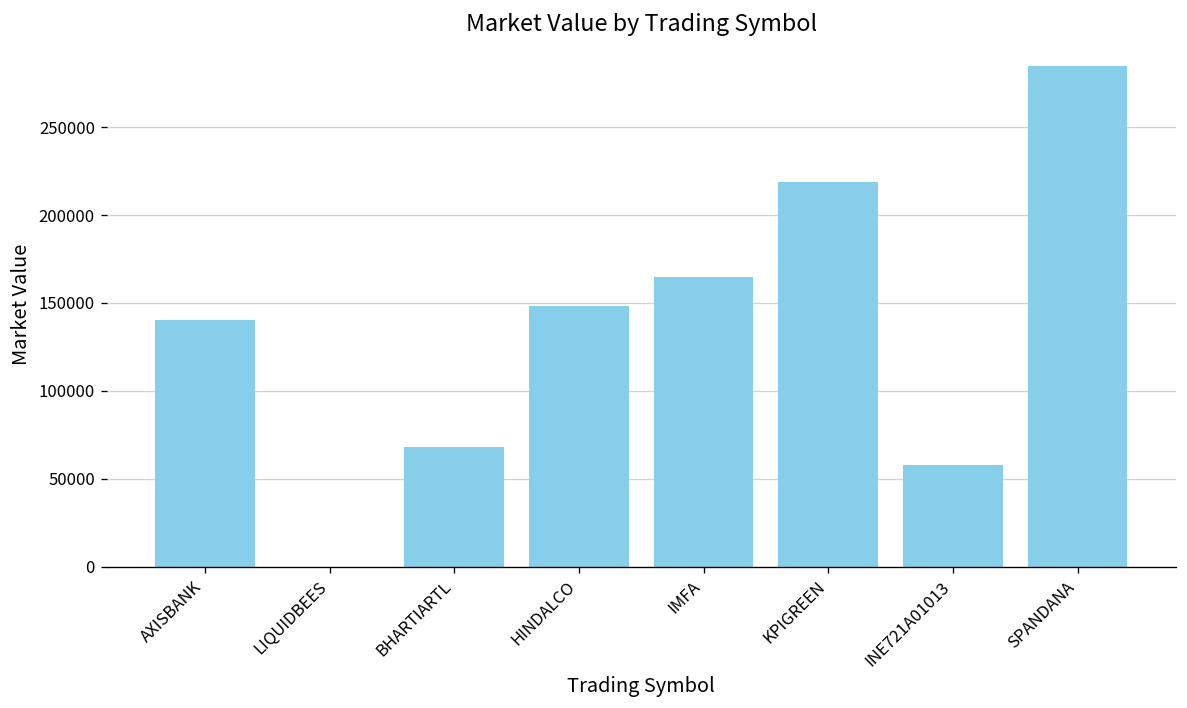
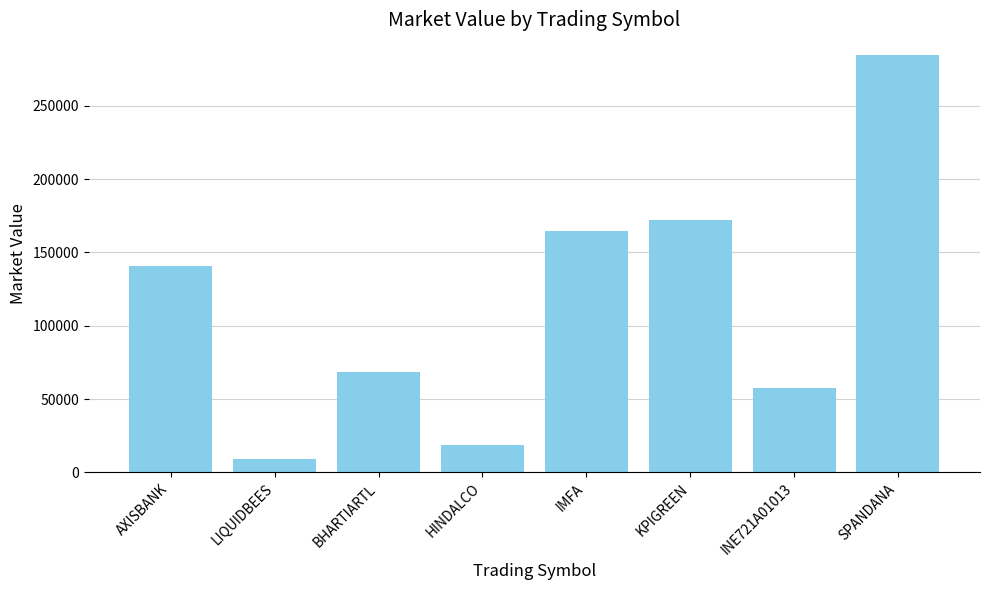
  {
    "AXISBANK": 140000,
-   "LIQUIDBEES": 0,
+   "LIQUIDBEES": 9000,
    "BHARTIARTL": 68000,
-   "HINDALCO": 148000,
+   "HINDALCO": 19000,
    "IMFA": 165000,
-   "KPIGREEN": 219000,
+   "KPIGREEN": 172000,
    "INE721A01013": 58000,
    "SPANDANA": 285000
  }
